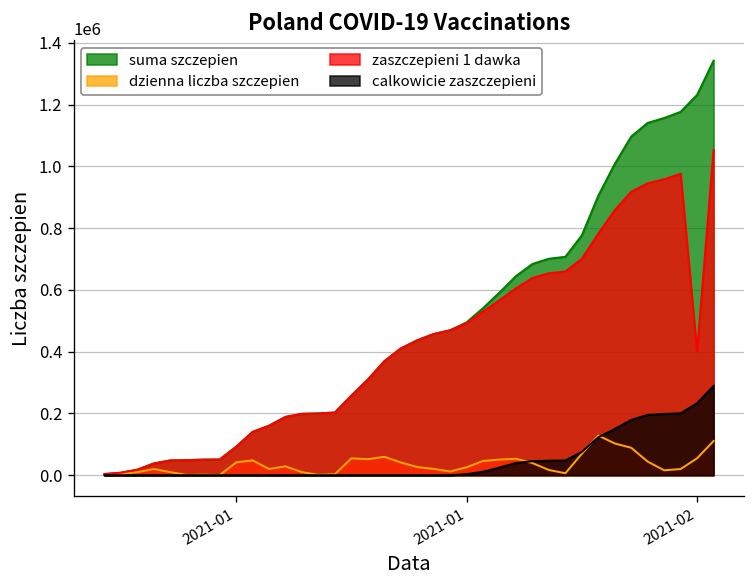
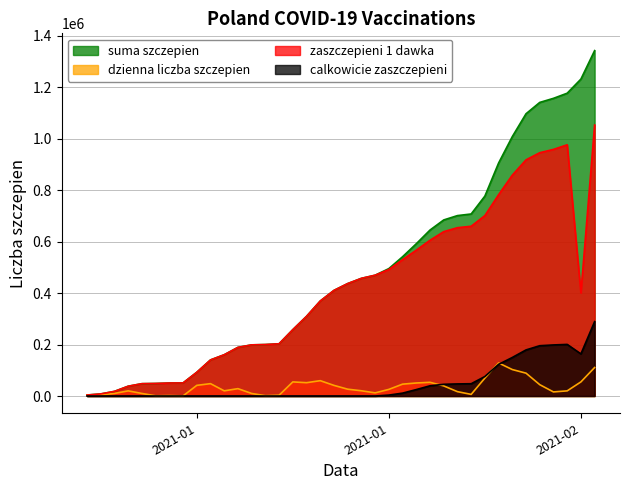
  {
    "suma szczepien": {
      "2021-02": 1230000
    },
    "dzienna liczba szczepien": {
      "2021-02": 50000
    },
    "zaszczepieni 1 dawka": {
      "2021-02": 400000
    },
    "calkowicie zaszczepieni": {
-     "2021-02": 230000
+     "2021-02": 160000
    }
  }
